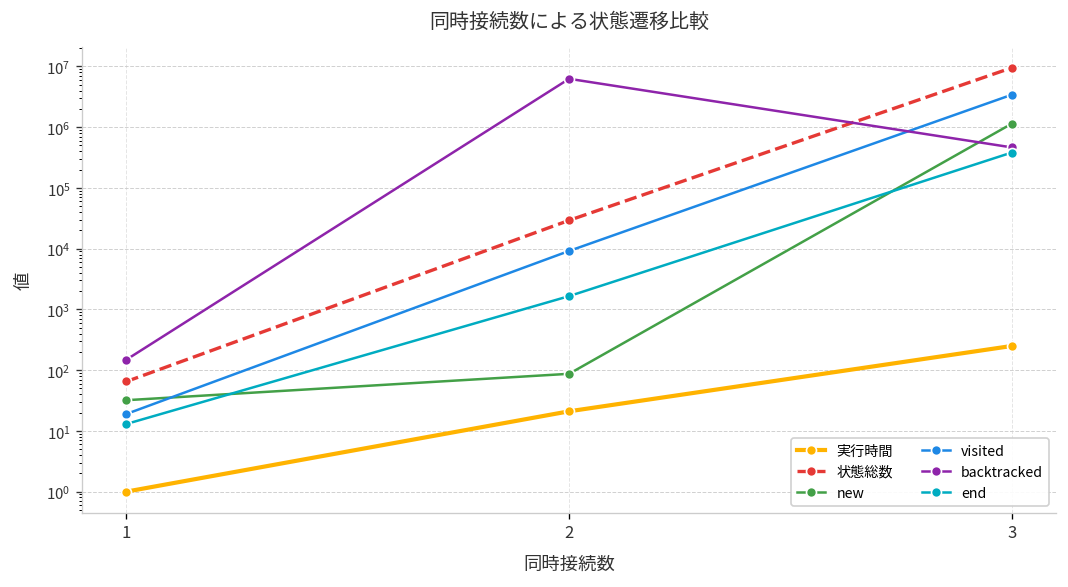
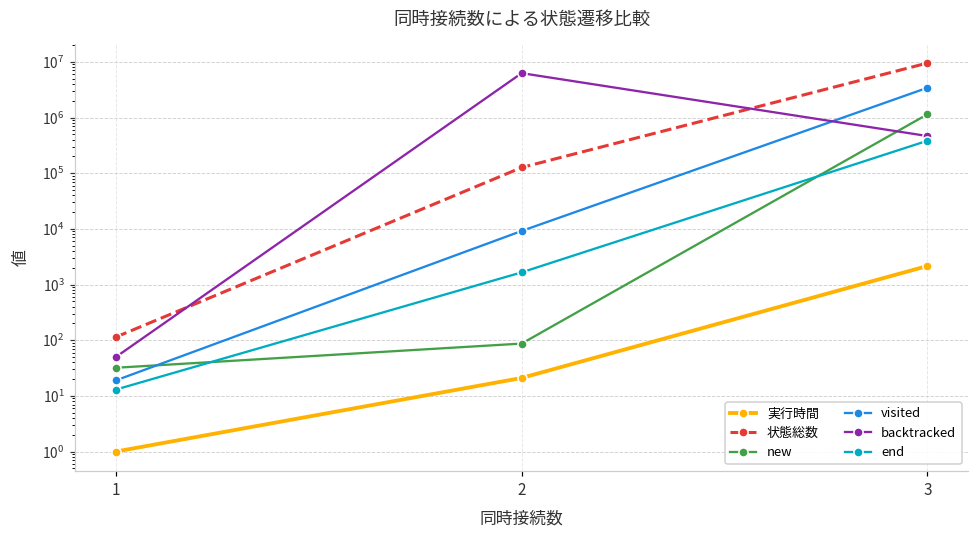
  {
    "実行時間": {
      "1": 1,
      "2": 21,
-     "3": 300
+     "3": 2200
    },
    "状態総数": {
-     "1": 70,
-     "2": 30000,
+     "1": 110,
+     "2": 130000,
      "3": 10000000
    },
    "new": {
      "1": 30,
      "2": 90,
      "3": 1100000
    },
    "backtracked": {
-     "1": 150,
+     "1": 50,
      "2": 6000000,
      "3": 500000
    }
  }
